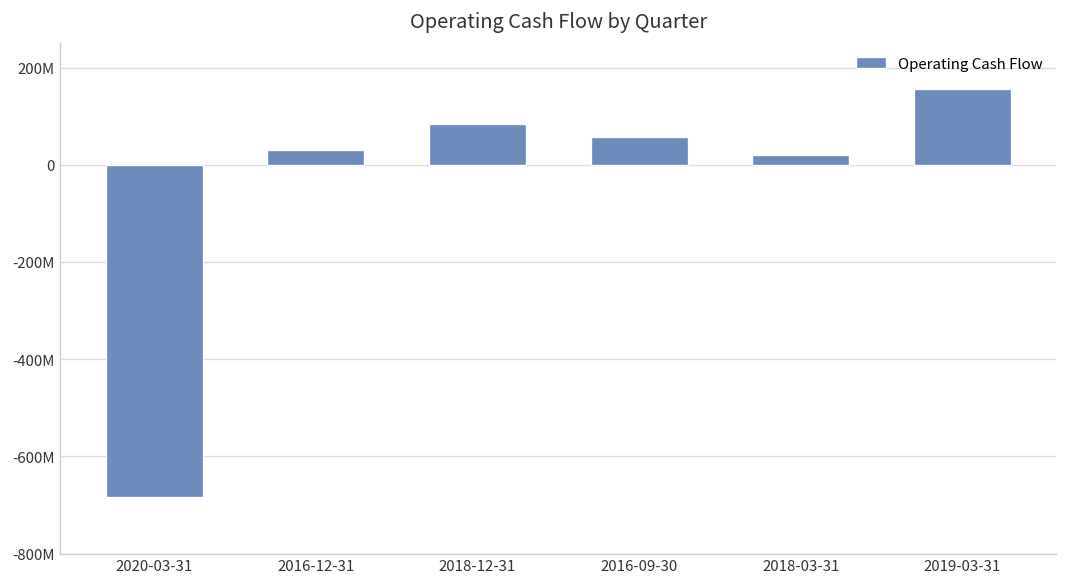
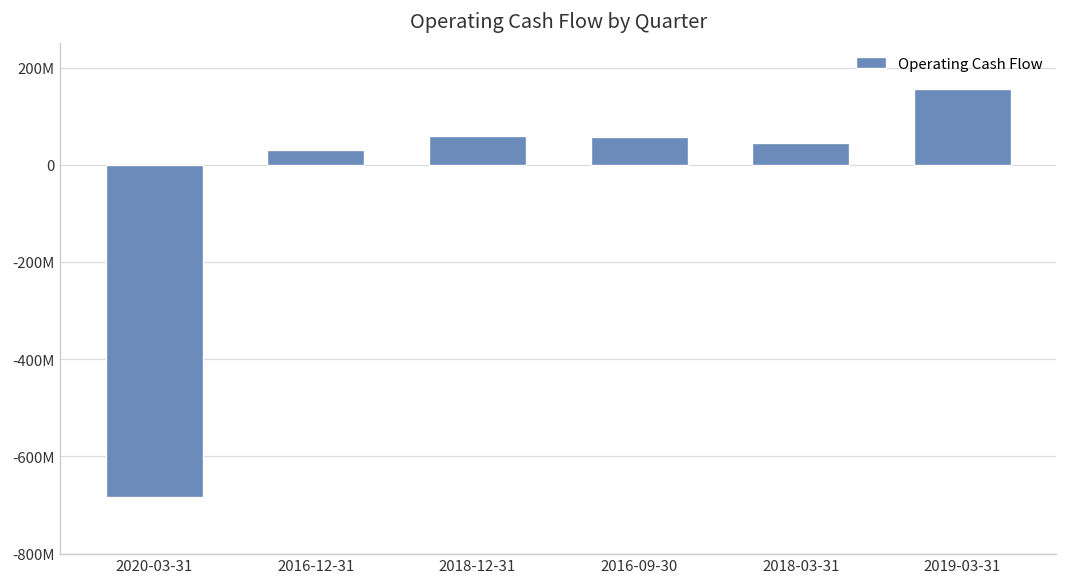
  {
    "2020-03-31": -680000000,
    "2016-12-31": 30000000,
-   "2018-12-31": 80000000,
+   "2018-12-31": 60000000,
    "2016-09-30": 60000000,
-   "2018-03-31": 20000000,
+   "2018-03-31": 40000000,
    "2019-03-31": 160000000
  }
